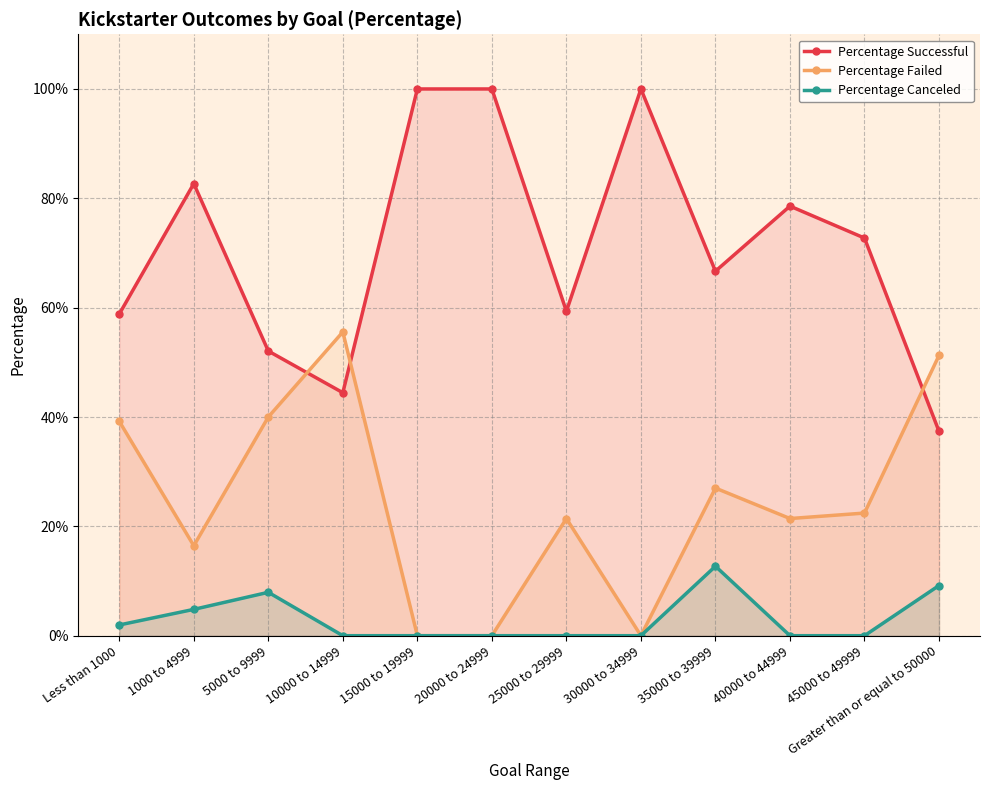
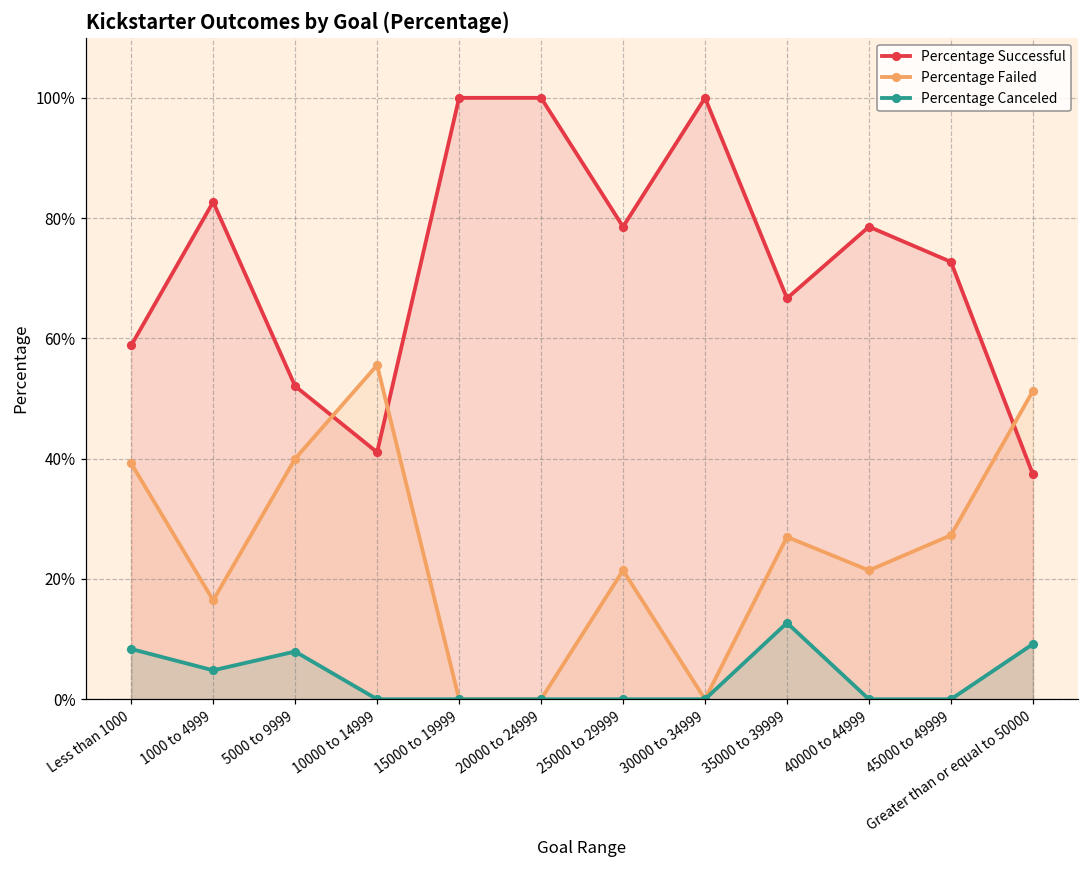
  {
    "Percentage Successful": {
      "Less than 1000": "59%",
      "1000 to 4999": "83%",
      "5000 to 9999": "52%",
-     "10000 to 14999": "44%",
+     "10000 to 14999": "41%",
      "15000 to 19999": "100%",
      "20000 to 24999": "100%",
-     "25000 to 29999": "59%",
+     "25000 to 29999": "79%",
      "30000 to 34999": "100%",
      "35000 to 39999": "67%",
      "40000 to 44999": "79%",
      "45000 to 49999": "73%",
      "Greater than or equal to 50000": "37%"
    },
    "Percentage Failed": {
      "Less than 1000": "39%",
      "1000 to 4999": "16%",
      "5000 to 9999": "40%",
      "10000 to 14999": "56%",
      "25000 to 29999": "21%",
      "35000 to 39999": "27%",
      "40000 to 44999": "21%",
-     "45000 to 49999": "22%",
+     "45000 to 49999": "27%",
      "Greater than or equal to 50000": "51%"
    },
    "Percentage Canceled": {
-     "Less than 1000": "2%",
+     "Less than 1000": "8%",
      "1000 to 4999": "5%",
      "5000 to 9999": "8%",
      "10000 to 14999": "0%",
      "25000 to 29999": "0%",
      "35000 to 39999": "13%",
      "40000 to 44999": "0%",
      "45000 to 49999": "0%",
      "Greater than or equal to 50000": "9%"
    }
  }
